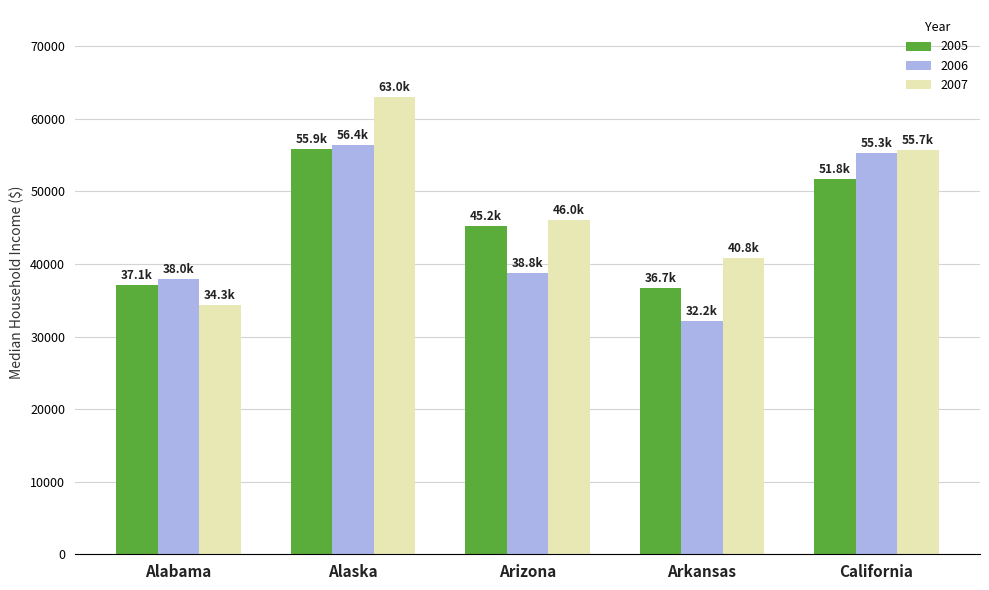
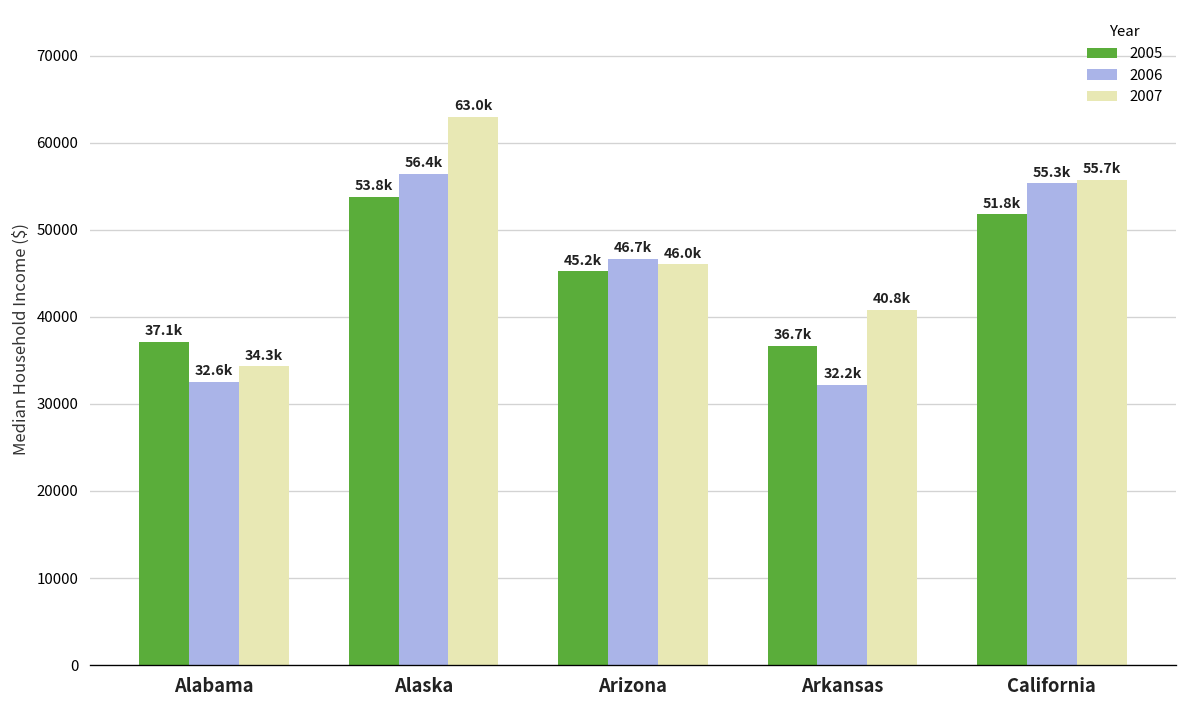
  {
    "2005": {
      "Alabama": "37.1k",
-     "Alaska": "55.9k",
+     "Alaska": "53.8k",
      "Arizona": "45.2k",
      "Arkansas": "36.7k",
      "California": "51.8k"
    },
    "2006": {
-     "Alabama": "38.0k",
+     "Alabama": "32.6k",
      "Alaska": "56.4k",
-     "Arizona": "38.8k",
+     "Arizona": "46.7k",
      "Arkansas": "32.2k",
      "California": "55.3k"
    },
    "2007": {
      "Alabama": "34.3k",
      "Alaska": "63.0k",
      "Arizona": "46.0k",
      "Arkansas": "40.8k",
      "California": "55.7k"
    }
  }
